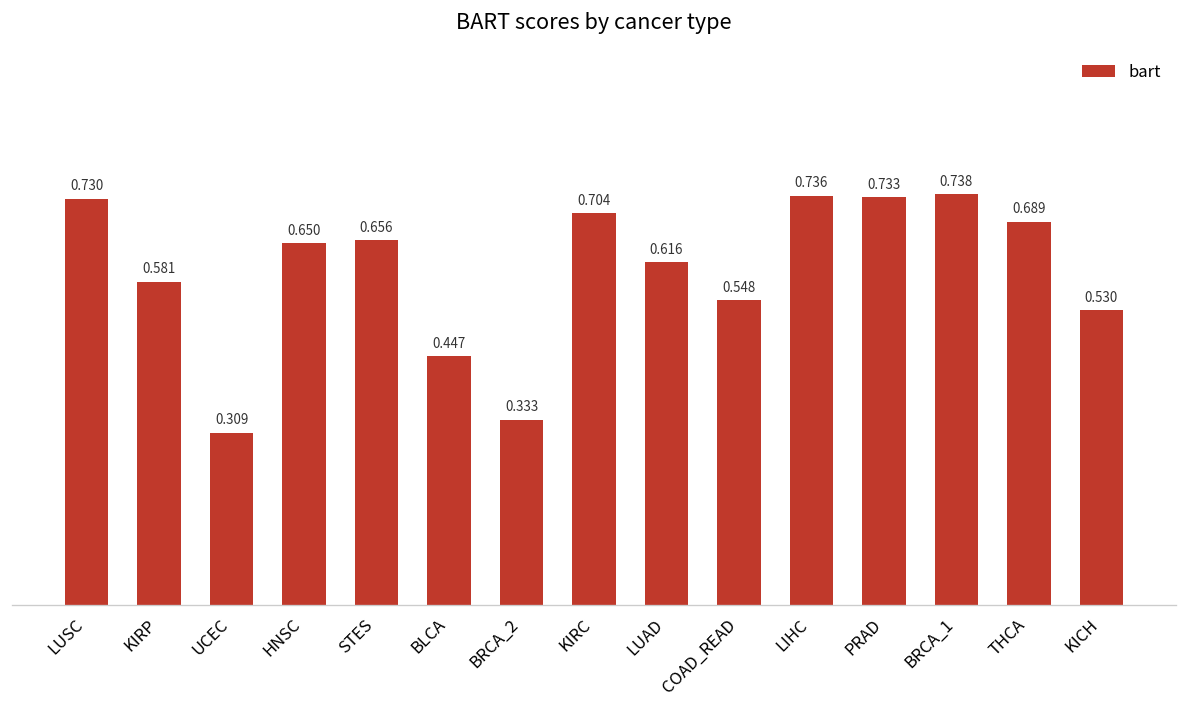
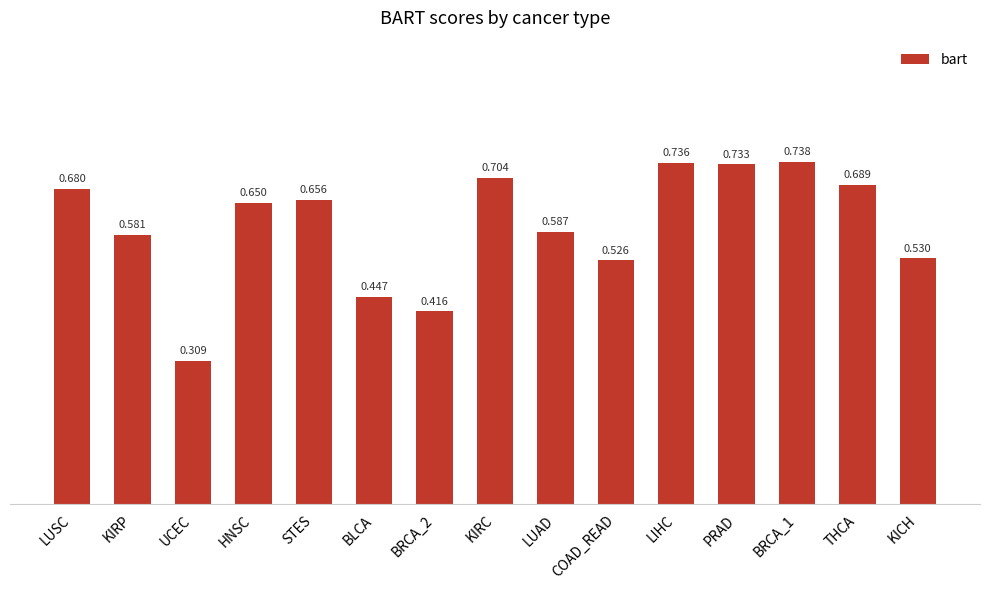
  {
-   "LUSC": 0.730,
+   "LUSC": 0.680,
    "KIRP": 0.581,
    "UCEC": 0.309,
    "HNSC": 0.650,
    "STES": 0.656,
    "BLCA": 0.447,
-   "BRCA_2": 0.333,
+   "BRCA_2": 0.416,
    "KIRC": 0.704,
-   "LUAD": 0.616,
-   "COAD_READ": 0.548,
+   "LUAD": 0.587,
+   "COAD_READ": 0.526,
    "LIHC": 0.736,
    "PRAD": 0.733,
    "BRCA_1": 0.738,
    "THCA": 0.689,
    "KICH": 0.530
  }
